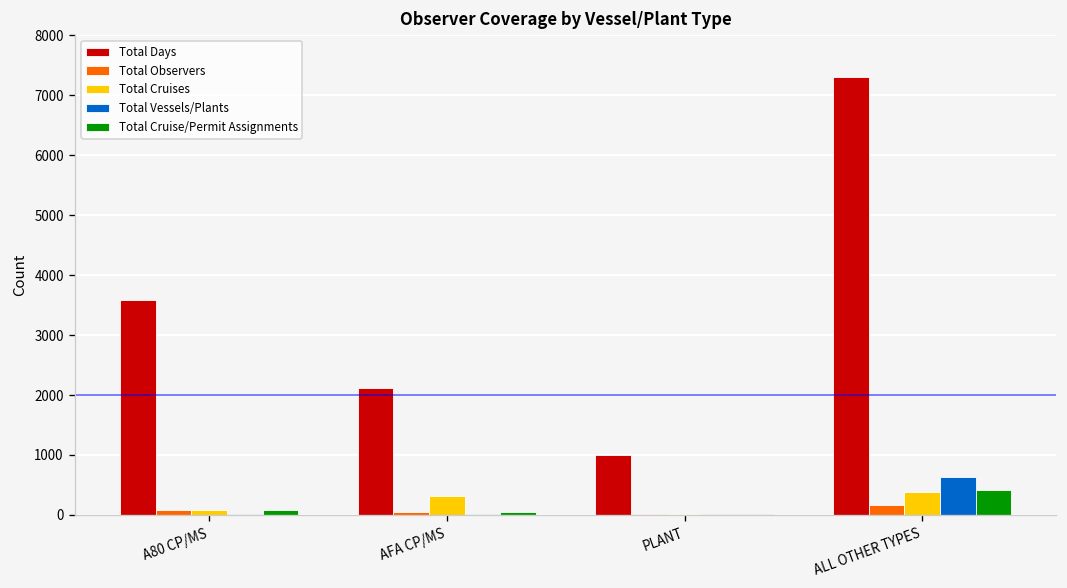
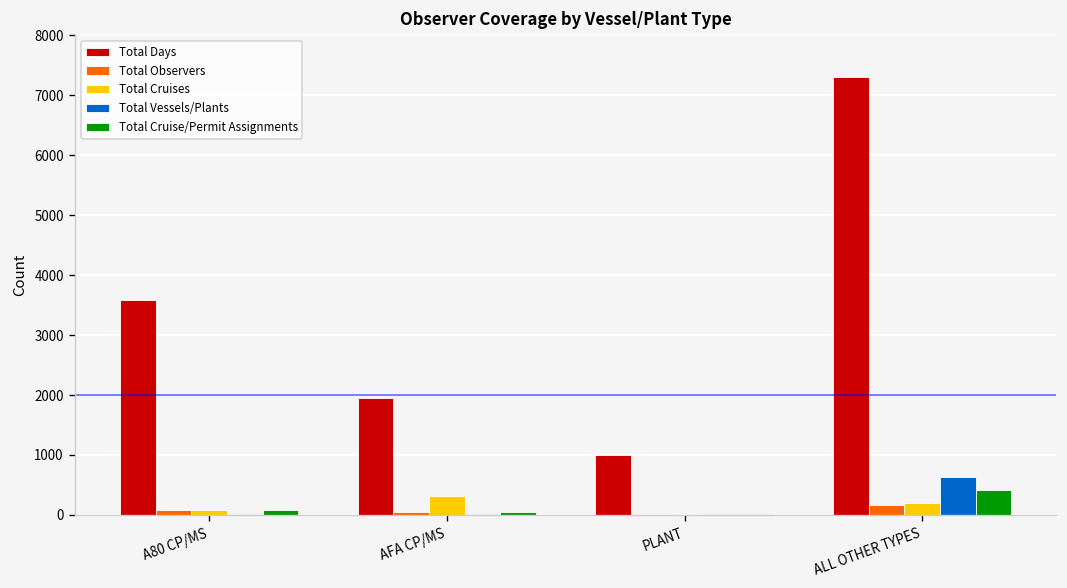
  {
    "Total Days": {
      "A80 CP/MS": 3600,
-     "AFA CP/MS": 2100,
+     "AFA CP/MS": 1900,
      "PLANT": 1000,
      "ALL OTHER TYPES": 7300
    },
    "Total Observers": {
      "A80 CP/MS": 100,
      "ALL OTHER TYPES": 200
    },
    "Total Cruises": {
      "A80 CP/MS": 100,
      "AFA CP/MS": 300,
-     "ALL OTHER TYPES": 400
+     "ALL OTHER TYPES": 200
    },
    "Total Vessels/Plants": {
      "ALL OTHER TYPES": 600
    },
    "Total Cruise/Permit Assignments": {
      "A80 CP/MS": 100,
      "ALL OTHER TYPES": 400
    }
  }
